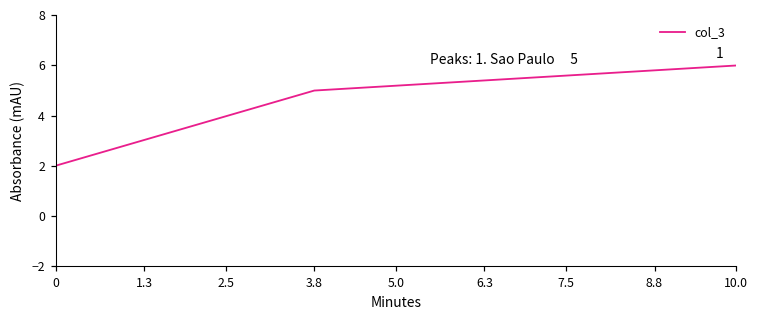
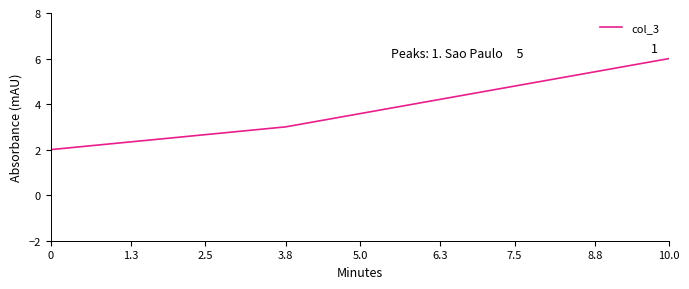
  {
    "0": 2,
-   "3.8": 5
+   "3.8": 3
  }
